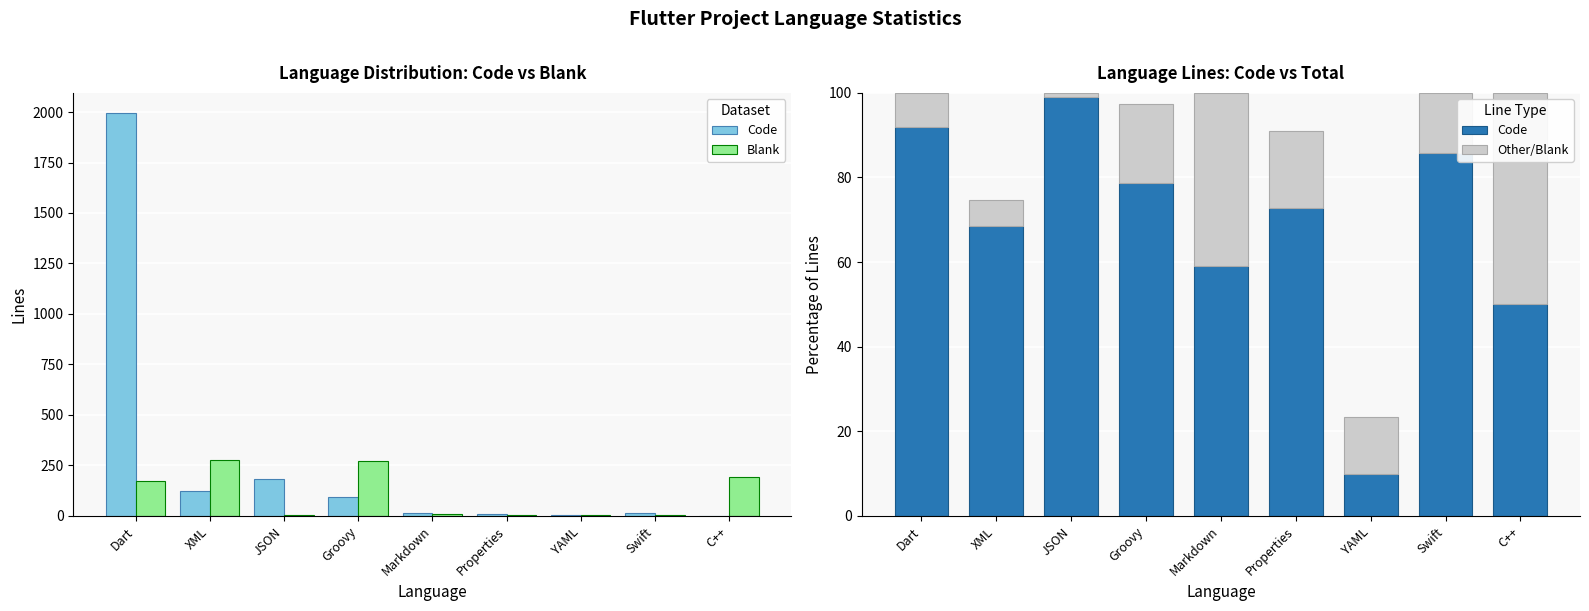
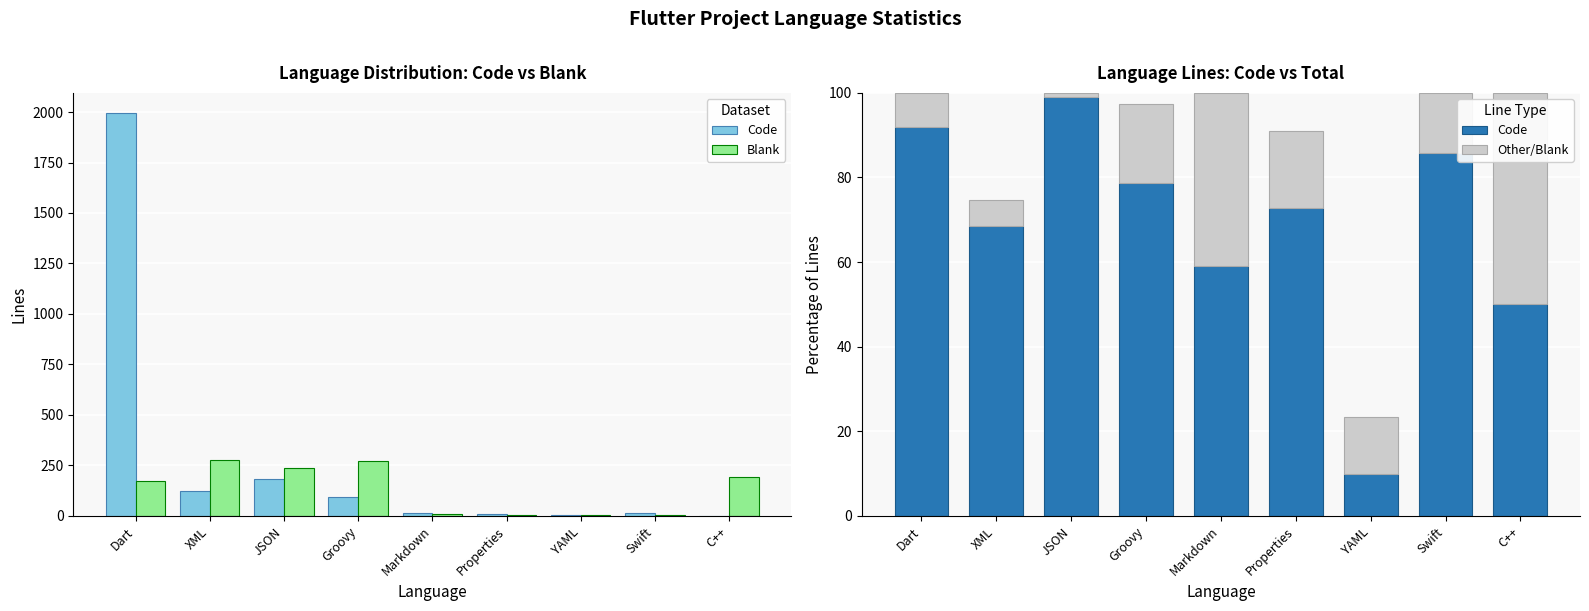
  {
    "Language Distribution: Code vs Blank": {
      "Blank": {
        "Dart": 170,
        "XML": 280,
-       "JSON": 0,
+       "JSON": 240,
        "Groovy": 270,
        "C++": 190
      }
    },
    "Language Lines: Code vs Total": {
      "Code": {
        "Dart": 92,
        "XML": 69,
        "JSON": 99,
        "Groovy": 79,
        "Markdown": 59,
        "Properties": 73,
        "YAML": 10,
        "Swift": 86,
        "C++": 50
      },
      "Other/Blank": {
        "Dart": 8,
        "XML": 6,
        "JSON": 1,
        "Groovy": 19,
        "Markdown": 41,
        "Properties": 18,
        "YAML": 13,
        "Swift": 14,
        "C++": 50
      }
    }
  }
